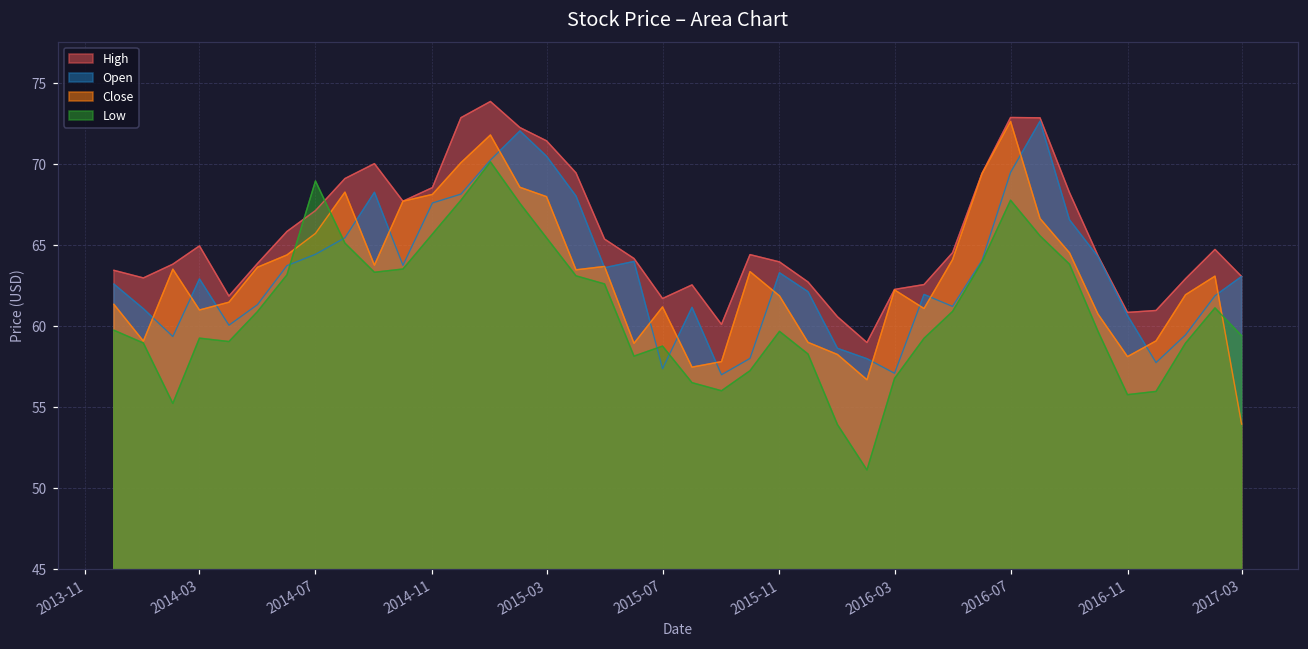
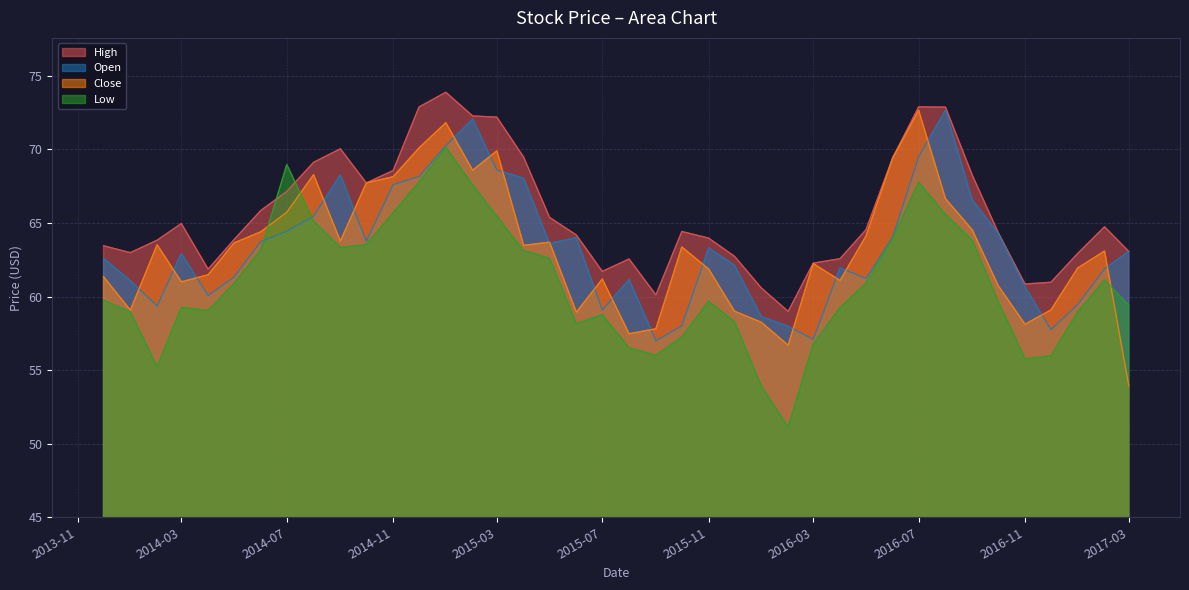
  {
    "High": {
      "2014-03": 65.0,
      "2014-07": 67.1,
      "2014-11": 68.6,
-     "2015-03": 71.5,
+     "2015-03": 72.2,
      "2015-07": 61.7,
      "2015-11": 64.0,
      "2016-07": 72.9,
      "2016-11": 60.9
    },
    "Open": {
      "2014-03": 62.9,
      "2014-07": 64.4,
      "2014-11": 67.6,
-     "2015-03": 70.5,
-     "2015-07": 57.4,
+     "2015-03": 68.6,
+     "2015-07": 59.1,
      "2015-11": 63.3,
      "2016-03": 57.1,
      "2016-07": 69.5,
      "2016-11": 60.7
    },
    "Close": {
      "2014-03": 61.0,
      "2014-07": 65.7,
      "2014-11": 68.1,
-     "2015-03": 68.0,
+     "2015-03": 69.9,
      "2015-07": 61.2,
      "2015-11": 61.9,
      "2016-07": 72.7,
      "2016-11": 58.1,
      "2017-03": 54.0
    },
    "Low": {
      "2014-03": 59.3,
      "2014-07": 69.0,
      "2014-11": 65.7,
      "2015-03": 65.5,
      "2015-07": 58.8,
      "2015-11": 59.7,
      "2016-03": 56.8,
      "2016-07": 67.8,
      "2016-11": 55.8,
      "2017-03": 59.4
    }
  }
